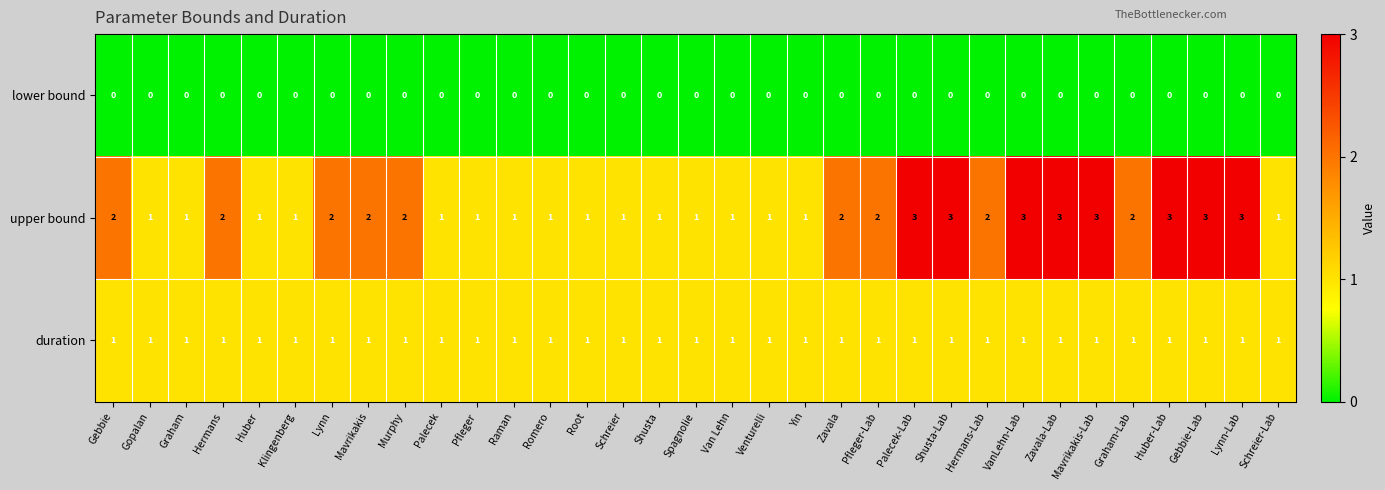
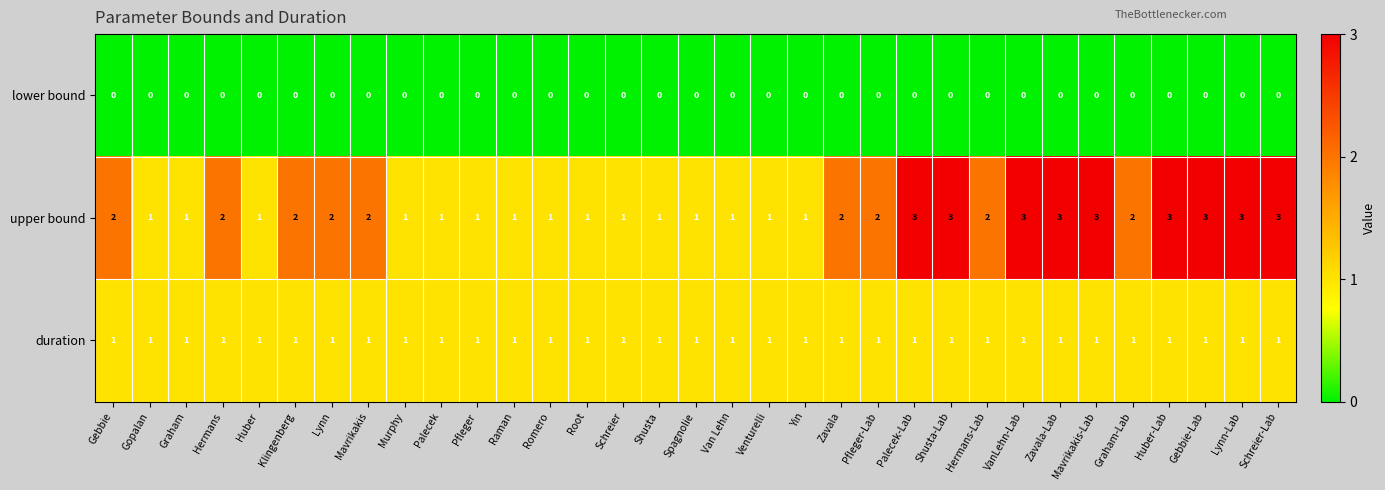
  {
    "lower bound": {
      "Gebbie": 0,
      "Gopalan": 0,
      "Graham": 0,
      "Hermans": 0,
      "Huber": 0,
      "Klingenberg": 0,
      "Lynn": 0,
      "Mavrikakis": 0,
      "Murphy": 0,
      "Palecek": 0,
      "Pfleger": 0,
      "Raman": 0,
      "Romero": 0,
      "Root": 0,
      "Schreier": 0,
      "Shusta": 0,
      "Spagnolie": 0,
      "Van Lehn": 0,
      "Venturelli": 0,
      "Yin": 0,
      "Zavala": 0,
      "Pfleger-Lab": 0,
      "Palecek-Lab": 0,
      "Shusta-Lab": 0,
      "Hermans-Lab": 0,
      "VanLehn-Lab": 0,
      "Zavala-Lab": 0,
      "Mavrikakis-Lab": 0,
      "Graham-Lab": 0,
      "Huber-Lab": 0,
      "Gebbie-Lab": 0,
      "Lynn-Lab": 0,
      "Schreier-Lab": 0
    },
    "upper bound": {
      "Gebbie": 2,
      "Gopalan": 1,
      "Graham": 1,
      "Hermans": 2,
      "Huber": 1,
-     "Klingenberg": 1,
+     "Klingenberg": 2,
      "Lynn": 2,
      "Mavrikakis": 2,
-     "Murphy": 2,
+     "Murphy": 1,
      "Palecek": 1,
      "Pfleger": 1,
      "Raman": 1,
      "Romero": 1,
      "Root": 1,
      "Schreier": 1,
      "Shusta": 1,
      "Spagnolie": 1,
      "Van Lehn": 1,
      "Venturelli": 1,
      "Yin": 1,
      "Zavala": 2,
      "Pfleger-Lab": 2,
      "Palecek-Lab": 3,
      "Shusta-Lab": 3,
      "Hermans-Lab": 2,
      "VanLehn-Lab": 3,
      "Zavala-Lab": 3,
      "Mavrikakis-Lab": 3,
      "Graham-Lab": 2,
      "Huber-Lab": 3,
      "Gebbie-Lab": 3,
      "Lynn-Lab": 3,
-     "Schreier-Lab": 1
+     "Schreier-Lab": 3
    },
    "duration": {
      "Gebbie": 1,
      "Gopalan": 1,
      "Graham": 1,
      "Hermans": 1,
      "Huber": 1,
      "Klingenberg": 1,
      "Lynn": 1,
      "Mavrikakis": 1,
      "Murphy": 1,
      "Palecek": 1,
      "Pfleger": 1,
      "Raman": 1,
      "Romero": 1,
      "Root": 1,
      "Schreier": 1,
      "Shusta": 1,
      "Spagnolie": 1,
      "Van Lehn": 1,
      "Venturelli": 1,
      "Yin": 1,
      "Zavala": 1,
      "Pfleger-Lab": 1,
      "Palecek-Lab": 1,
      "Shusta-Lab": 1,
      "Hermans-Lab": 1,
      "VanLehn-Lab": 1,
      "Zavala-Lab": 1,
      "Mavrikakis-Lab": 1,
      "Graham-Lab": 1,
      "Huber-Lab": 1,
      "Gebbie-Lab": 1,
      "Lynn-Lab": 1,
      "Schreier-Lab": 1
    }
  }
